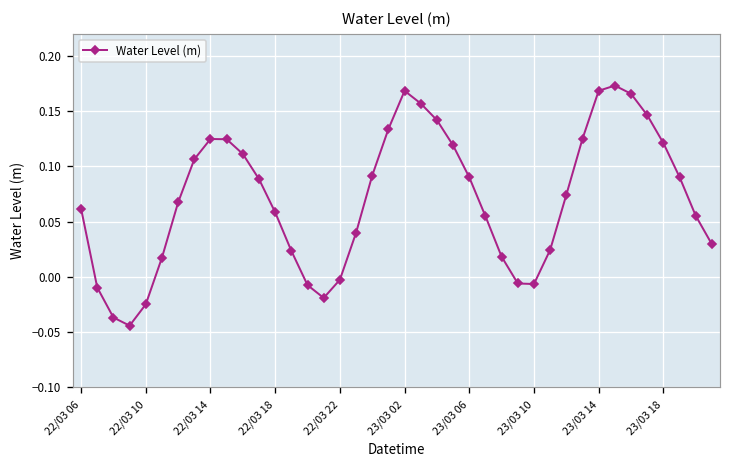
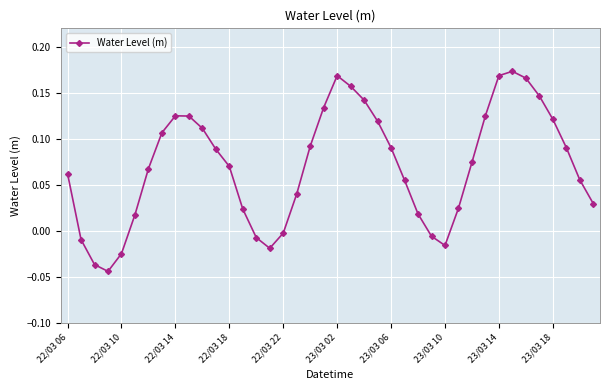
  {
    "22/03 06": 0.06,
    "22/03 10": -0.02,
    "22/03 14": 0.12,
-   "22/03 18": 0.06,
+   "22/03 18": 0.07,
    "22/03 22": 0.00,
    "23/03 02": 0.17,
    "23/03 06": 0.09,
-   "23/03 10": -0.01,
+   "23/03 10": -0.02,
    "23/03 14": 0.17,
    "23/03 18": 0.12
  }
